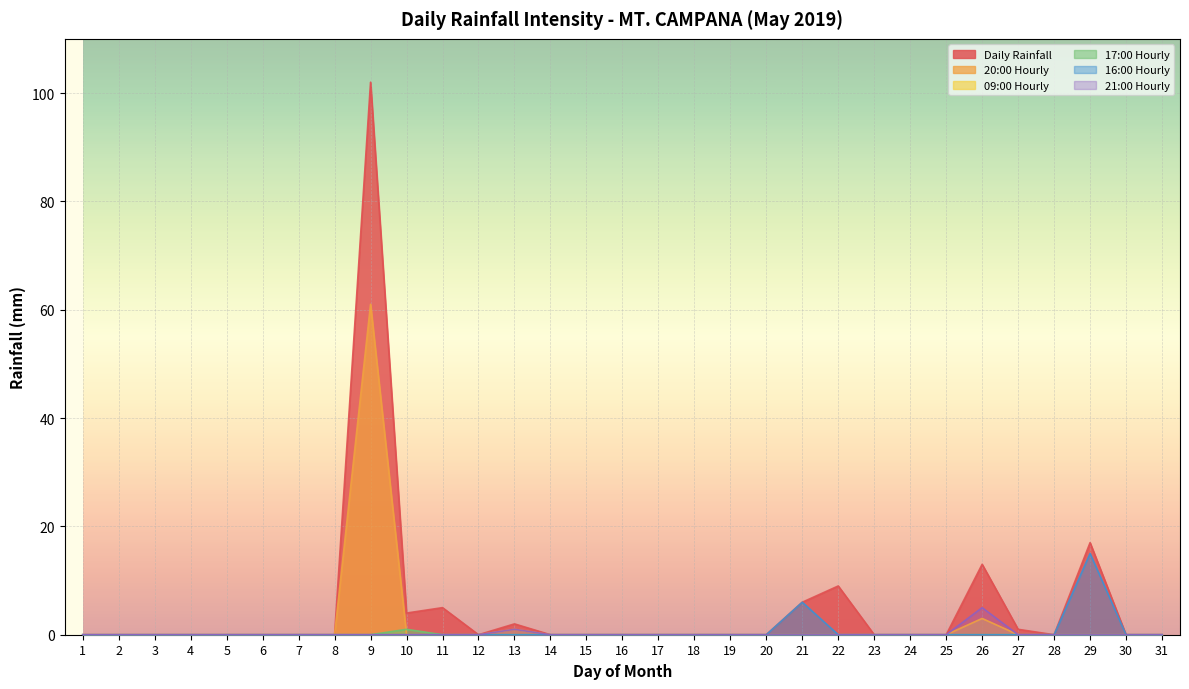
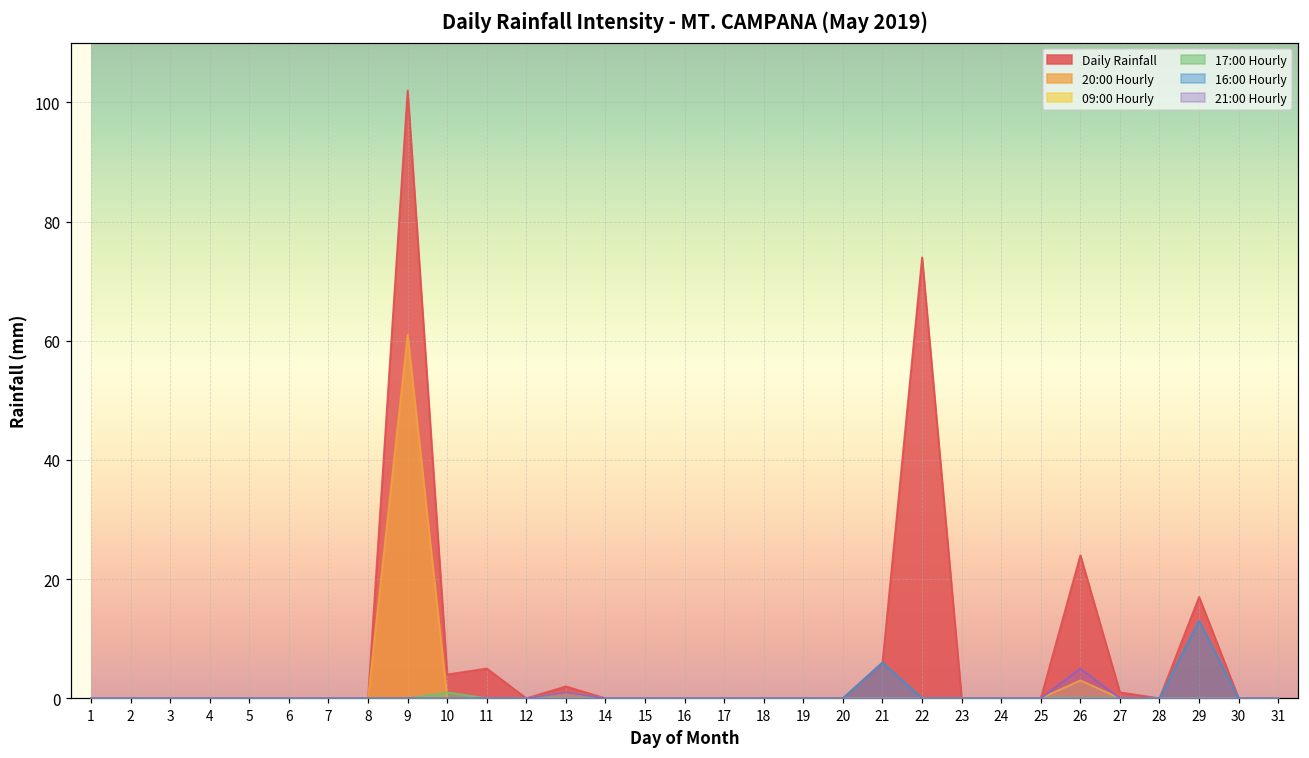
  {
    "Daily Rainfall": {
      "9": 102,
      "10": 4,
      "11": 5,
      "13": 2,
-     "22": 9,
-     "26": 13,
+     "22": 74,
+     "26": 24,
      "27": 1,
      "29": 17
    },
    "17:00 Hourly": {
      "10": 1
    },
    "16:00 Hourly": {
-     "29": 15
+     "29": 13
    },
    "21:00 Hourly": {
      "26": 5
    }
  }
